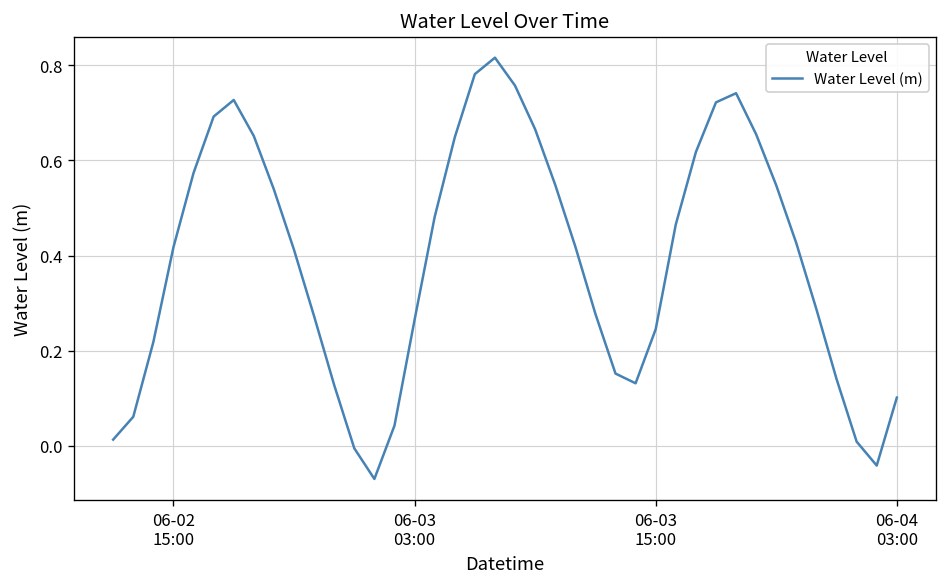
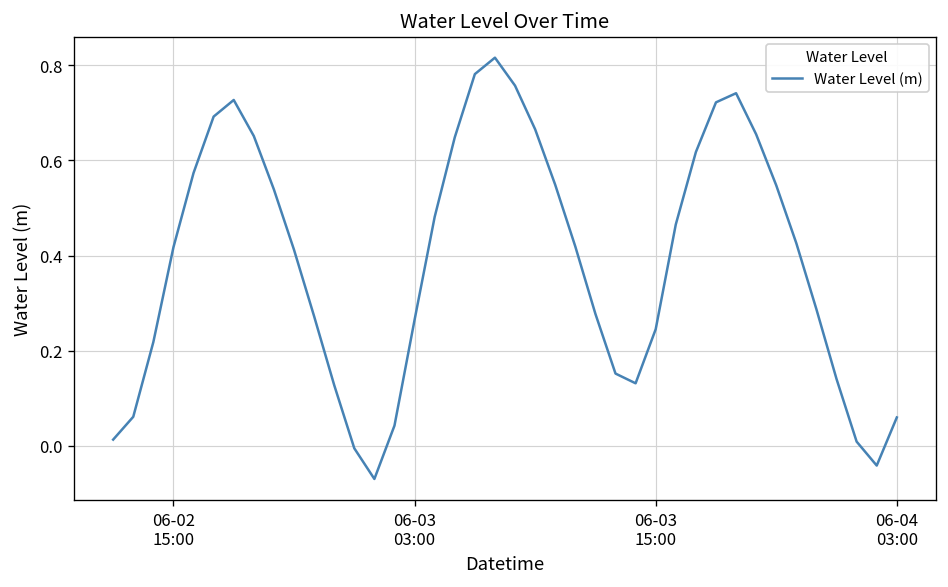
  {
    "06-02 15:00": 0.42,
    "06-03 03:00": 0.26,
    "06-03 15:00": 0.25,
-   "06-04 03:00": 0.10
+   "06-04 03:00": 0.06
  }
